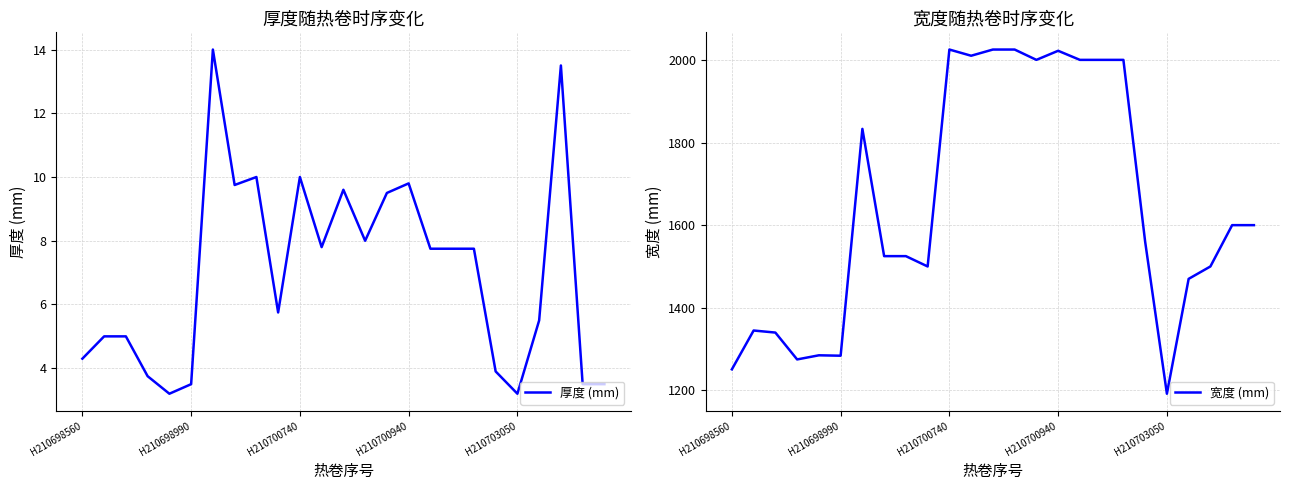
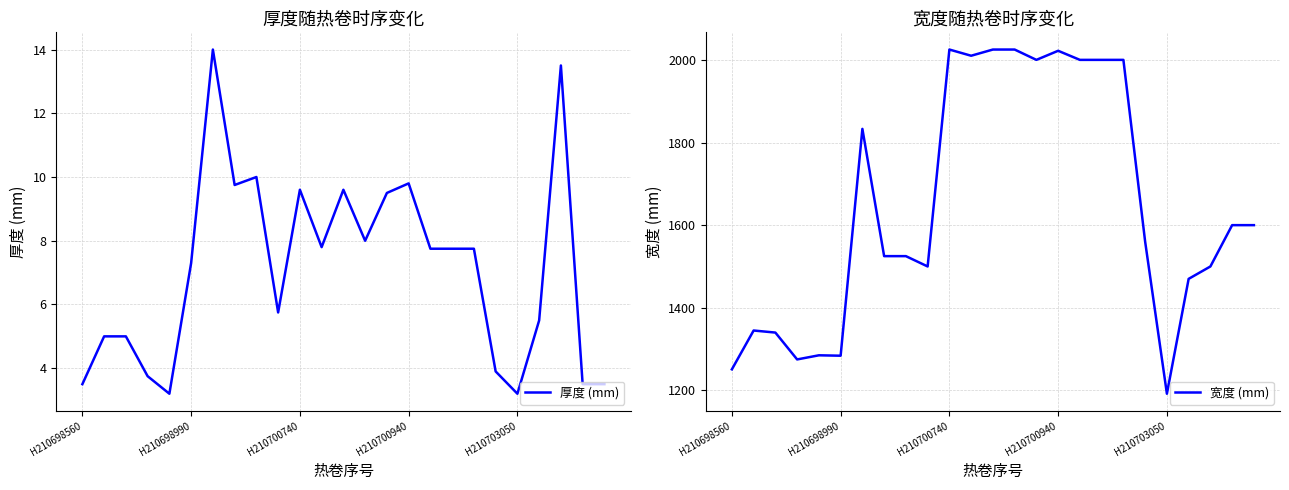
  {
    "厚度随热卷时序变化": {
-     "H210698560": 4.3,
-     "H210698990": 3.5,
-     "H210700740": 10.0,
+     "H210698560": 3.5,
+     "H210698990": 7.3,
+     "H210700740": 9.6,
      "H210700940": 9.8,
      "H210703050": 3.2
    },
    "宽度随热卷时序变化": {
      "H210698560": 1250,
      "H210698990": 1280,
      "H210700740": 2030,
      "H210700940": 2020,
      "H210703050": 1190
    }
  }
